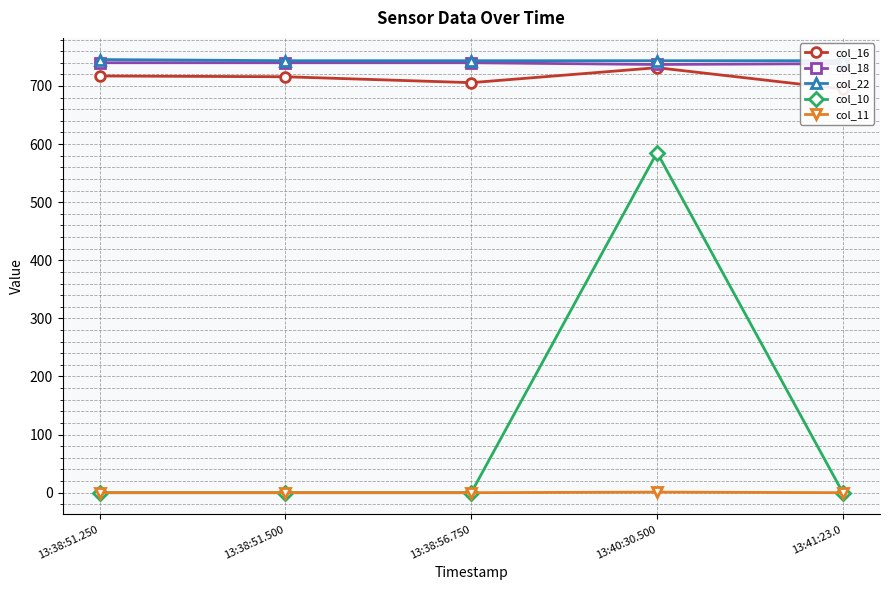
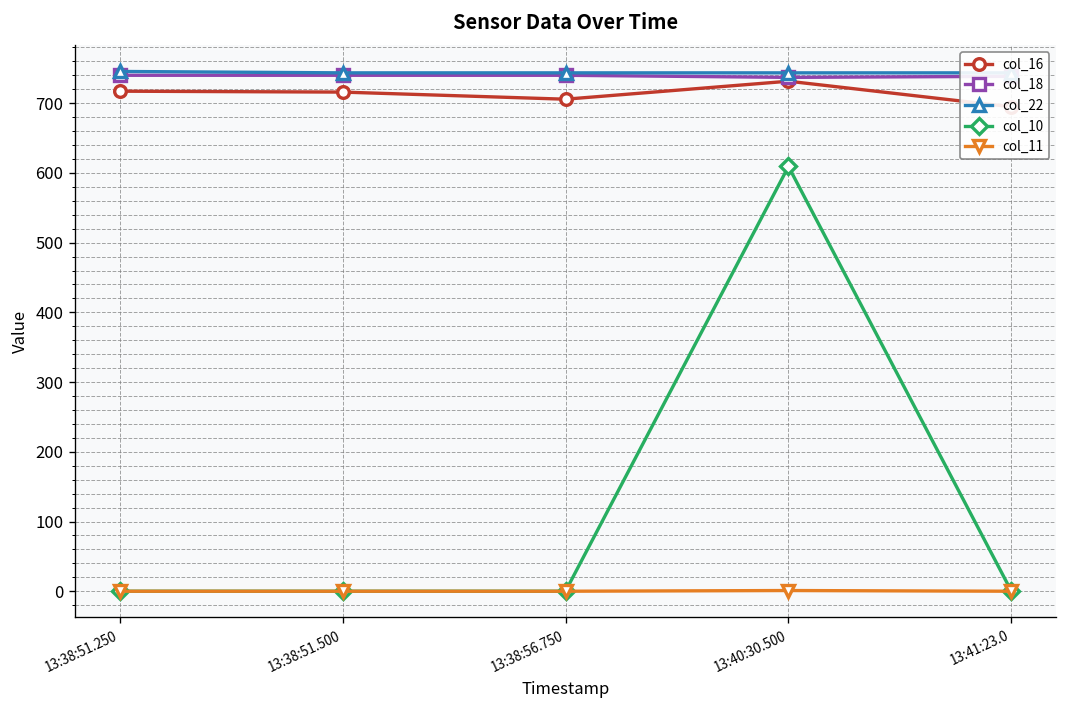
  {
    "col_16": {
      "13:38:51.250": 720,
      "13:38:51.500": 720,
      "13:38:56.750": 710,
      "13:40:30.500": 730
    },
    "col_18": {
      "13:38:51.250": 740,
      "13:40:30.500": 740
    },
    "col_22": {
      "13:38:51.250": 750,
      "13:40:30.500": 740
    },
    "col_10": {
-     "13:40:30.500": 590
+     "13:40:30.500": 610
    },
    "col_11": {
      "13:40:30.500": 0
    }
  }
